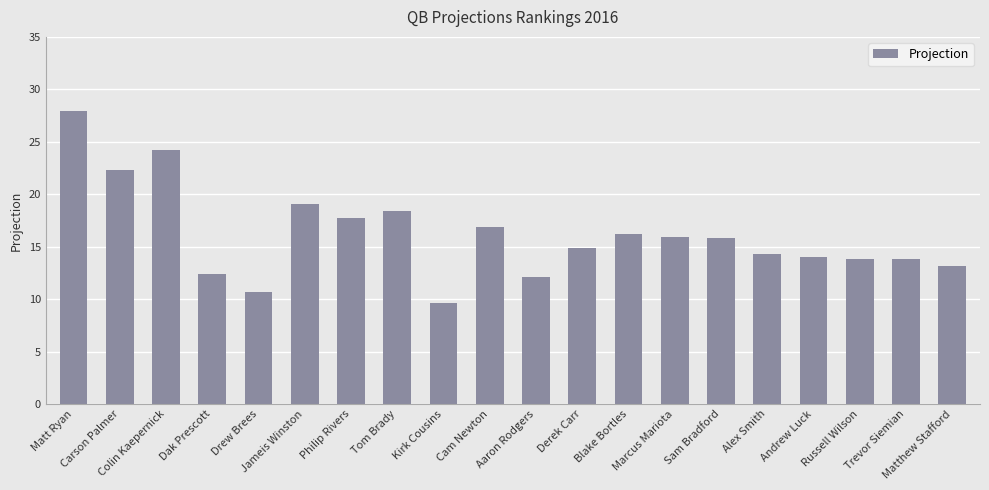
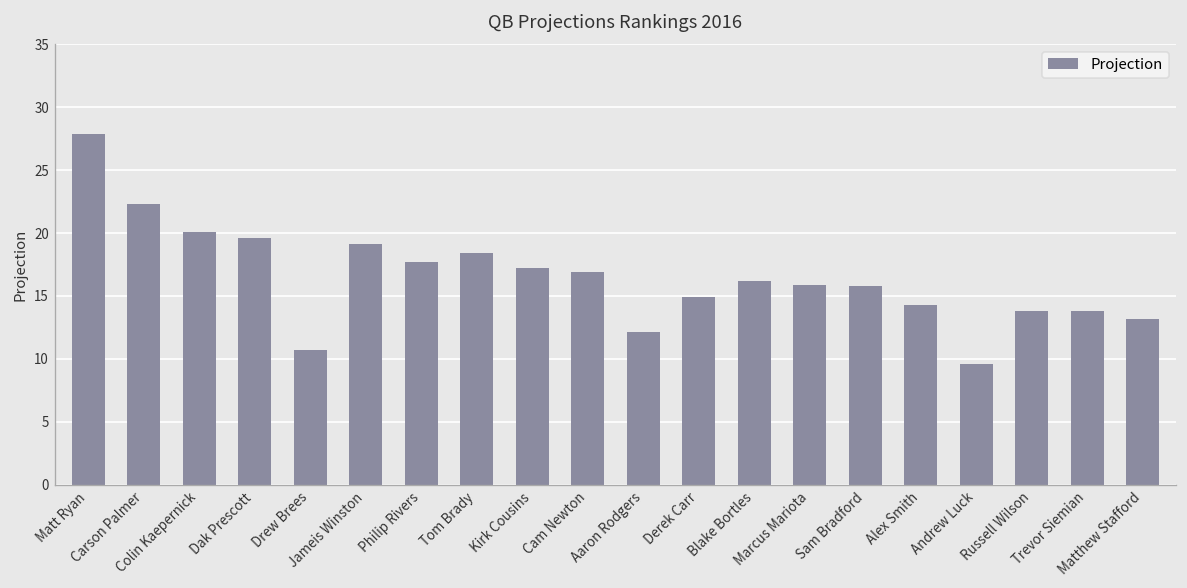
  {
    "Matt Ryan": 27.9,
    "Carson Palmer": 22.3,
-   "Colin Kaepernick": 24.2,
-   "Dak Prescott": 12.4,
+   "Colin Kaepernick": 20.1,
+   "Dak Prescott": 19.6,
    "Drew Brees": 10.7,
    "Jameis Winston": 19.1,
    "Philip Rivers": 17.7,
    "Tom Brady": 18.4,
-   "Kirk Cousins": 9.6,
+   "Kirk Cousins": 17.2,
    "Cam Newton": 16.9,
    "Aaron Rodgers": 12.1,
    "Derek Carr": 14.9,
    "Blake Bortles": 16.2,
    "Marcus Mariota": 15.9,
    "Sam Bradford": 15.8,
    "Alex Smith": 14.3,
-   "Andrew Luck": 14.0,
+   "Andrew Luck": 9.6,
    "Russell Wilson": 13.8,
    "Trevor Siemian": 13.8,
    "Matthew Stafford": 13.2
  }
